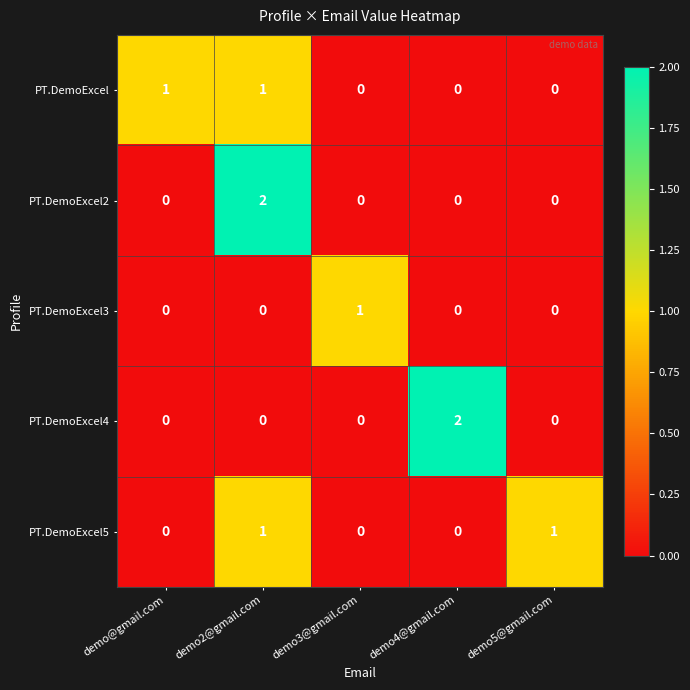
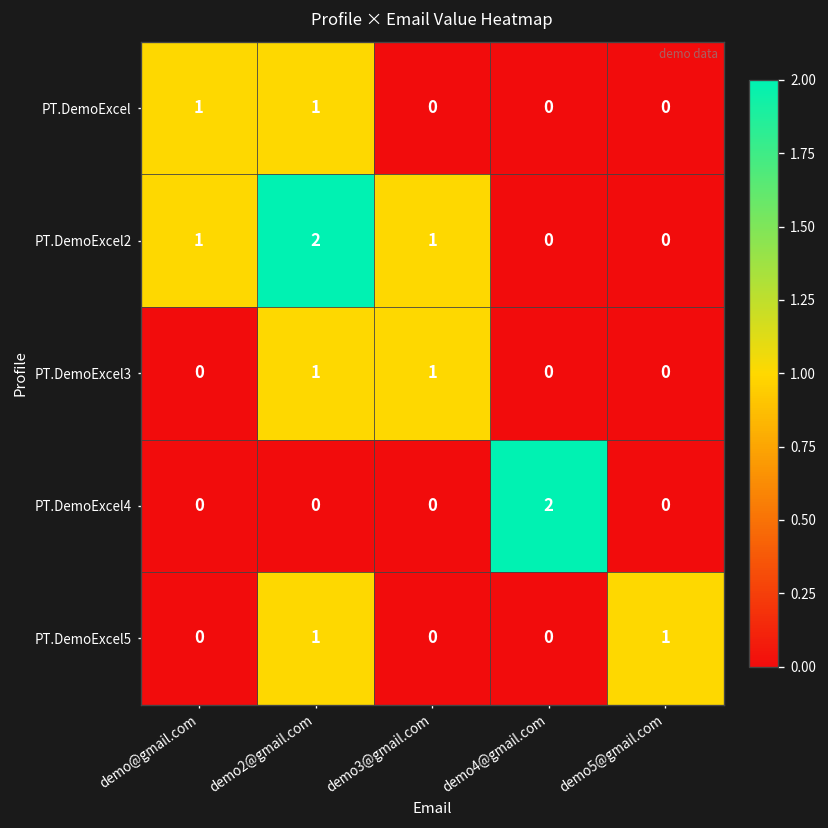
  {
    "PT.DemoExcel": {
      "demo@gmail.com": 1,
      "demo2@gmail.com": 1,
      "demo3@gmail.com": 0,
      "demo4@gmail.com": 0
    },
    "PT.DemoExcel2": {
-     "demo@gmail.com": 0,
+     "demo@gmail.com": 1,
      "demo2@gmail.com": 2,
-     "demo3@gmail.com": 0,
+     "demo3@gmail.com": 1,
      "demo4@gmail.com": 0,
      "demo5@gmail.com": 0
    },
    "PT.DemoExcel3": {
      "demo@gmail.com": 0,
-     "demo2@gmail.com": 0,
+     "demo2@gmail.com": 1,
      "demo3@gmail.com": 1,
      "demo4@gmail.com": 0,
      "demo5@gmail.com": 0
    },
    "PT.DemoExcel4": {
      "demo@gmail.com": 0,
      "demo2@gmail.com": 0,
      "demo3@gmail.com": 0,
      "demo4@gmail.com": 2,
      "demo5@gmail.com": 0
    },
    "PT.DemoExcel5": {
      "demo@gmail.com": 0,
      "demo2@gmail.com": 1,
      "demo3@gmail.com": 0,
      "demo4@gmail.com": 0,
      "demo5@gmail.com": 1
    }
  }
